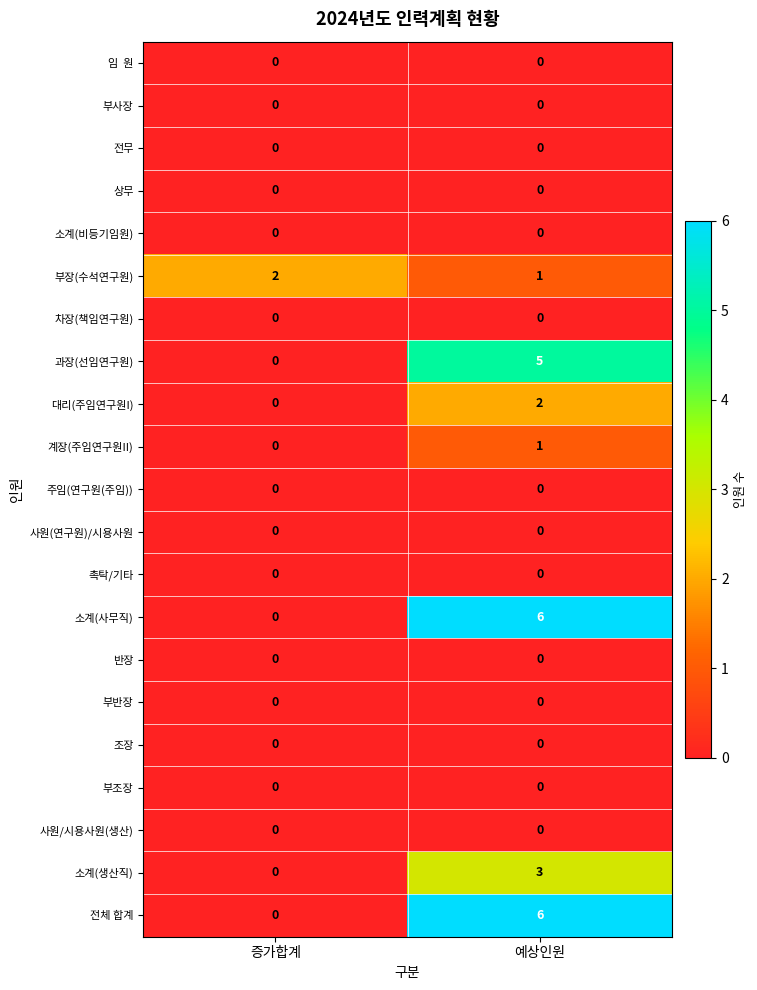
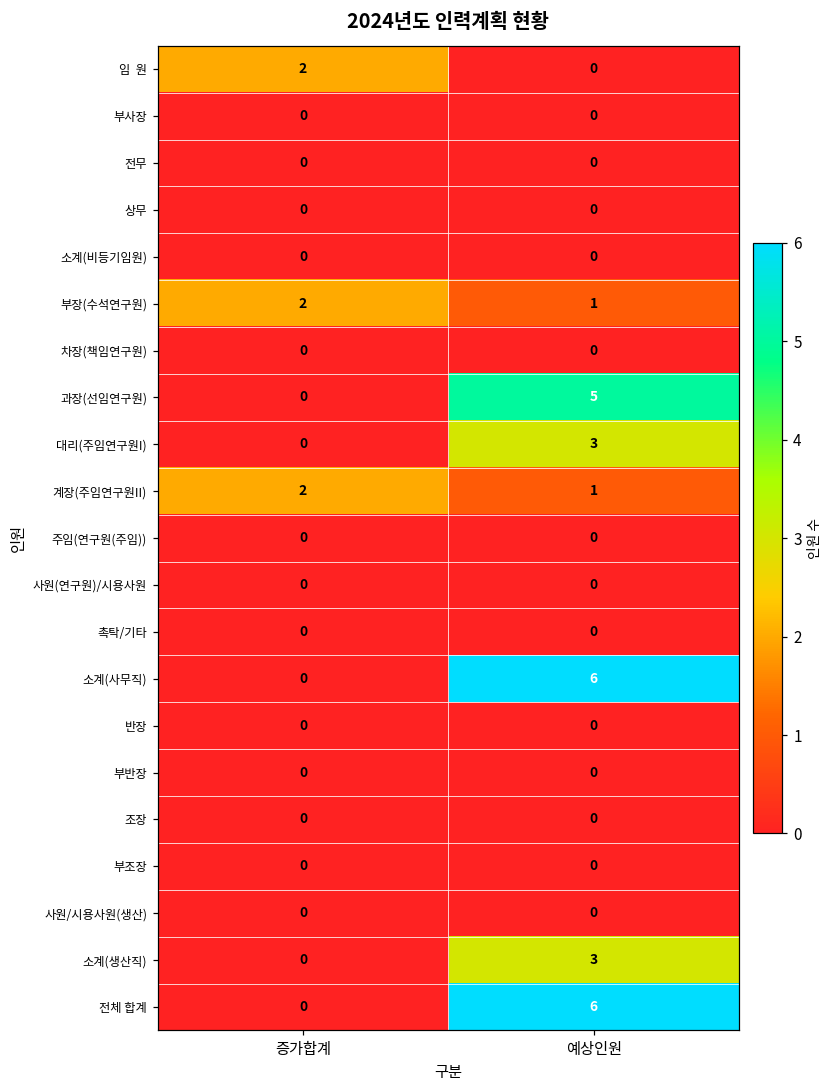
  {
    "임 원": {
-     "증가합계": 0,
+     "증가합계": 2,
      "예상인원": 0
    },
    "부사장": {
      "증가합계": 0,
      "예상인원": 0
    },
    "전무": {
      "증가합계": 0,
      "예상인원": 0
    },
    "상무": {
      "증가합계": 0,
      "예상인원": 0
    },
    "소계(비등기임원)": {
      "증가합계": 0,
      "예상인원": 0
    },
    "부장(수석연구원)": {
      "증가합계": 2,
      "예상인원": 1
    },
    "차장(책임연구원)": {
      "증가합계": 0,
      "예상인원": 0
    },
    "과장(선임연구원)": {
      "증가합계": 0,
      "예상인원": 5
    },
    "대리(주임연구원I)": {
      "증가합계": 0,
-     "예상인원": 2
+     "예상인원": 3
    },
    "계장(주임연구원II)": {
-     "증가합계": 0,
+     "증가합계": 2,
      "예상인원": 1
    },
    "주임(연구원(주임))": {
      "증가합계": 0,
      "예상인원": 0
    },
    "사원(연구원)/시용사원": {
      "증가합계": 0,
      "예상인원": 0
    },
    "촉탁/기타": {
      "증가합계": 0,
      "예상인원": 0
    },
    "소계(사무직)": {
      "증가합계": 0,
      "예상인원": 6
    },
    "반장": {
      "증가합계": 0,
      "예상인원": 0
    },
    "부반장": {
      "증가합계": 0,
      "예상인원": 0
    },
    "조장": {
      "증가합계": 0,
      "예상인원": 0
    },
    "부조장": {
      "증가합계": 0,
      "예상인원": 0
    },
    "사원/시용사원(생산)": {
      "증가합계": 0,
      "예상인원": 0
    },
    "소계(생산직)": {
      "증가합계": 0,
      "예상인원": 3
    },
    "전체 합계": {
      "증가합계": 0,
      "예상인원": 6
    }
  }
